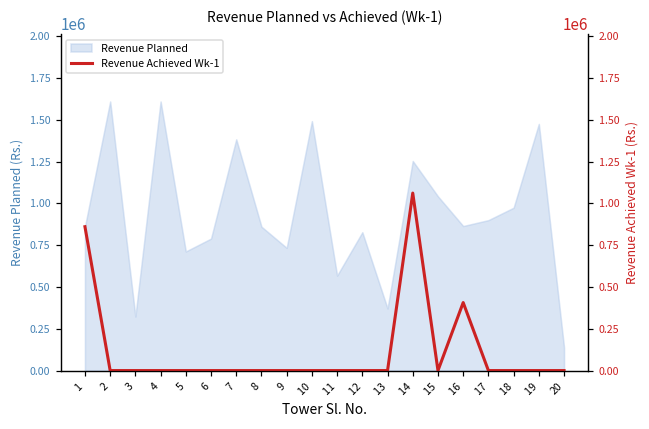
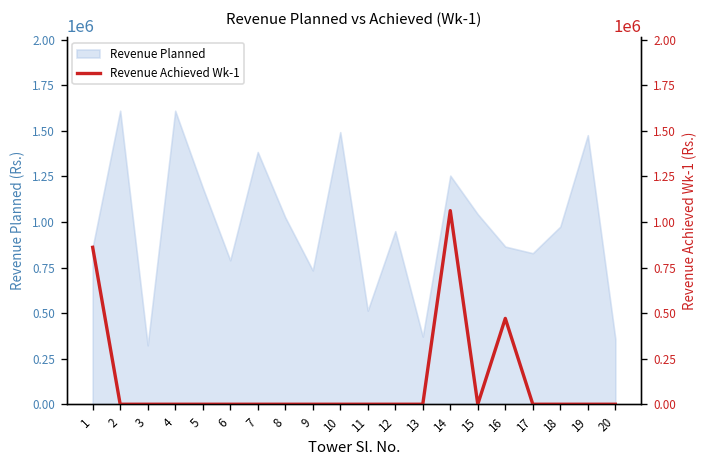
  {
    "Revenue Planned": {
      "1": 860000,
      "2": 1610000,
      "3": 320000,
      "4": 1610000,
-     "5": 710000,
+     "5": 1190000,
      "6": 790000,
      "7": 1380000,
-     "8": 860000,
+     "8": 1030000,
      "9": 730000,
      "10": 1490000,
-     "11": 570000,
-     "12": 830000,
+     "11": 510000,
+     "12": 950000,
      "13": 370000,
      "14": 1250000,
      "15": 1040000,
      "16": 860000,
-     "17": 900000,
+     "17": 830000,
      "18": 970000,
      "19": 1480000,
-     "20": 140000
+     "20": 360000
    },
    "Revenue Achieved Wk-1": {
      "1": 860000,
      "2": 0,
      "3": 0,
      "4": 0,
      "5": 0,
      "6": 0,
      "7": 0,
      "8": 0,
      "9": 0,
      "10": 0,
      "11": 0,
      "12": 0,
      "13": 0,
      "14": 1060000,
      "15": 0,
-     "16": 410000,
+     "16": 470000,
      "17": 0,
      "18": 0,
      "19": 0,
      "20": 0
    }
  }
